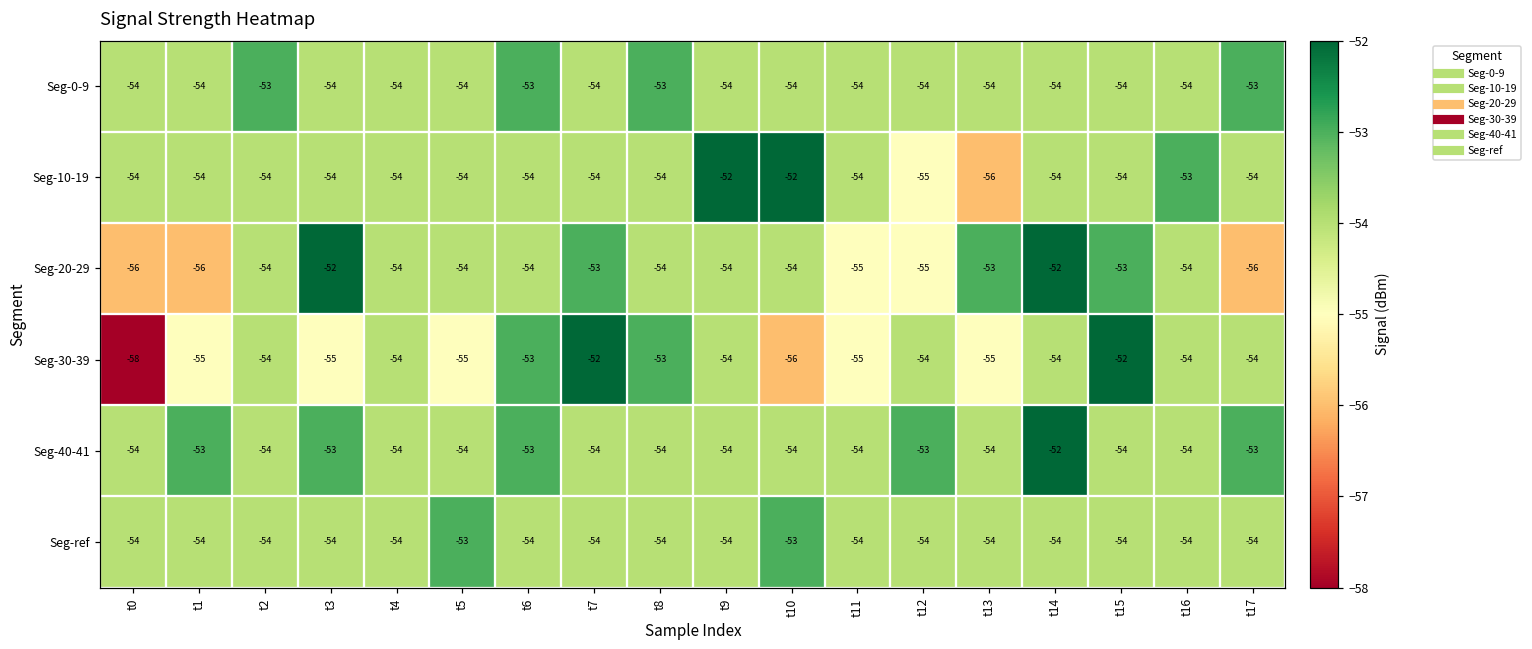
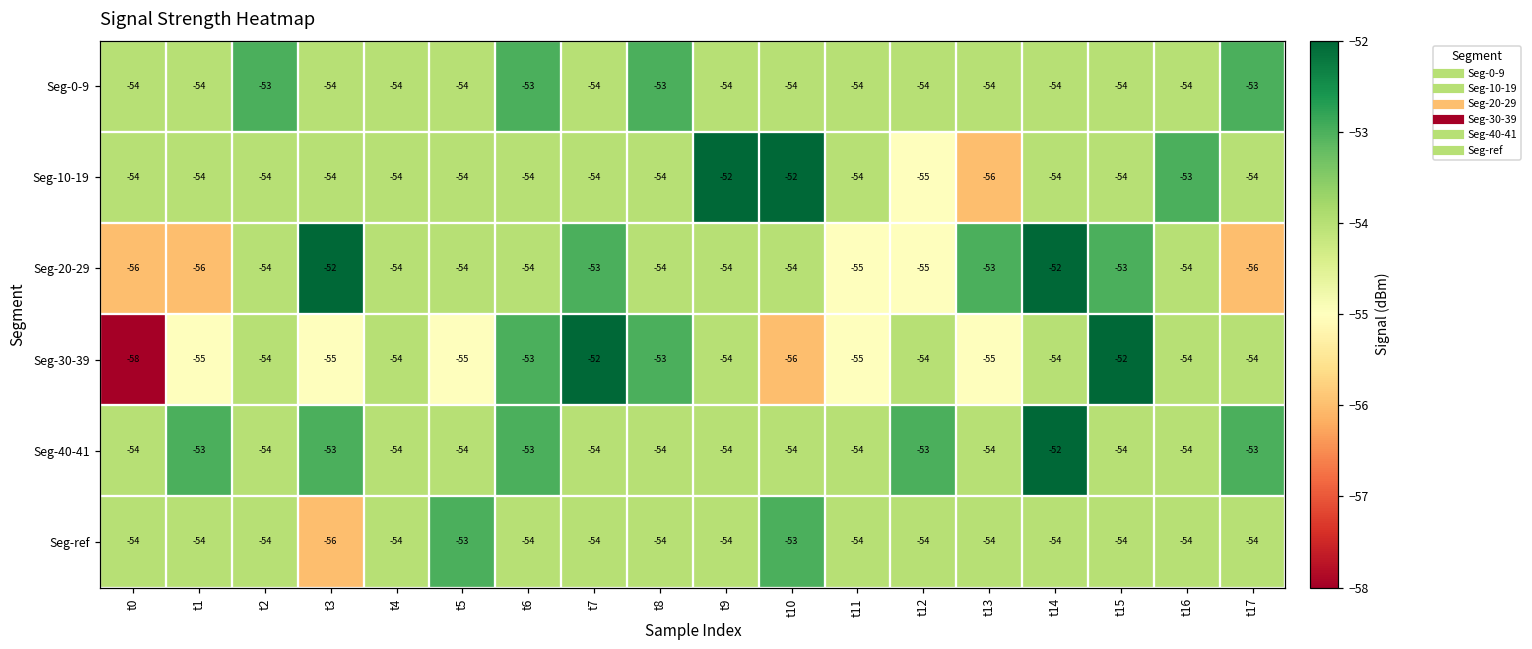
  {
    "Seg-0-9": {
      "t0": -54,
      "t1": -54,
      "t2": -53,
      "t3": -54,
      "t4": -54,
      "t5": -54,
      "t6": -53,
      "t7": -54,
      "t8": -53,
      "t9": -54,
      "t10": -54,
      "t11": -54,
      "t12": -54,
      "t13": -54,
      "t14": -54,
      "t15": -54,
      "t16": -54,
      "t17": -53
    },
    "Seg-10-19": {
      "t0": -54,
      "t1": -54,
      "t2": -54,
      "t3": -54,
      "t4": -54,
      "t5": -54,
      "t6": -54,
      "t7": -54,
      "t8": -54,
      "t9": -52,
      "t10": -52,
      "t11": -54,
      "t12": -55,
      "t13": -56,
      "t14": -54,
      "t15": -54,
      "t16": -53,
      "t17": -54
    },
    "Seg-20-29": {
      "t0": -56,
      "t1": -56,
      "t2": -54,
      "t3": -52,
      "t4": -54,
      "t5": -54,
      "t6": -54,
      "t7": -53,
      "t8": -54,
      "t9": -54,
      "t10": -54,
      "t11": -55,
      "t12": -55,
      "t13": -53,
      "t14": -52,
      "t15": -53,
      "t16": -54,
      "t17": -56
    },
    "Seg-30-39": {
      "t0": -58,
      "t1": -55,
      "t2": -54,
      "t3": -55,
      "t4": -54,
      "t5": -55,
      "t6": -53,
      "t7": -52,
      "t8": -53,
      "t9": -54,
      "t10": -56,
      "t11": -55,
      "t12": -54,
      "t13": -55,
      "t14": -54,
      "t15": -52,
      "t16": -54,
      "t17": -54
    },
    "Seg-40-41": {
      "t0": -54,
      "t1": -53,
      "t2": -54,
      "t3": -53,
      "t4": -54,
      "t5": -54,
      "t6": -53,
      "t7": -54,
      "t8": -54,
      "t9": -54,
      "t10": -54,
      "t11": -54,
      "t12": -53,
      "t13": -54,
      "t14": -52,
      "t15": -54,
      "t16": -54,
      "t17": -53
    },
    "Seg-ref": {
      "t0": -54,
      "t1": -54,
      "t2": -54,
-     "t3": -54,
+     "t3": -56,
      "t4": -54,
      "t5": -53,
      "t6": -54,
      "t7": -54,
      "t8": -54,
      "t9": -54,
      "t10": -53,
      "t11": -54,
      "t12": -54,
      "t13": -54,
      "t14": -54,
      "t15": -54,
      "t16": -54,
      "t17": -54
    }
  }
